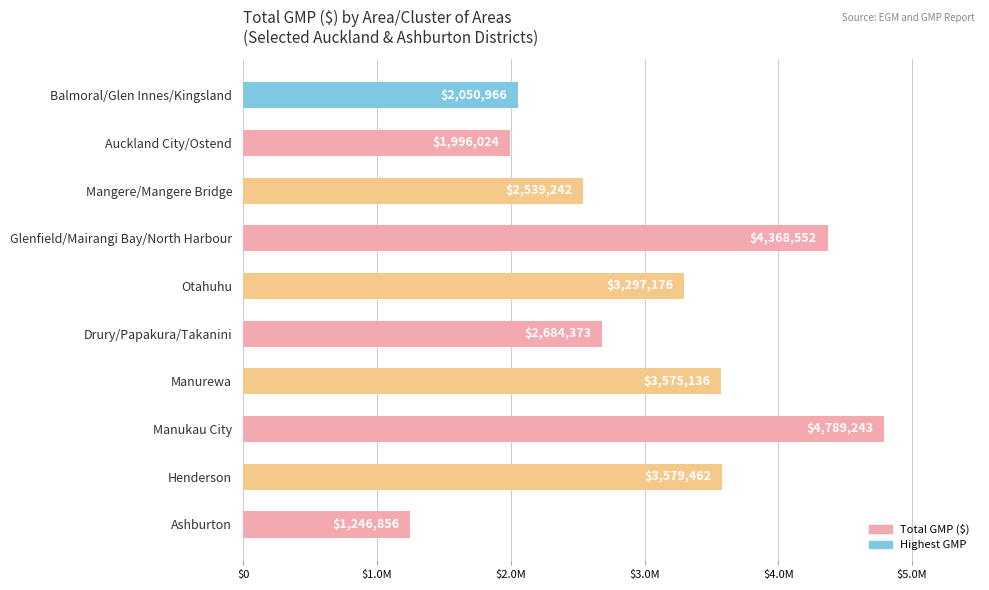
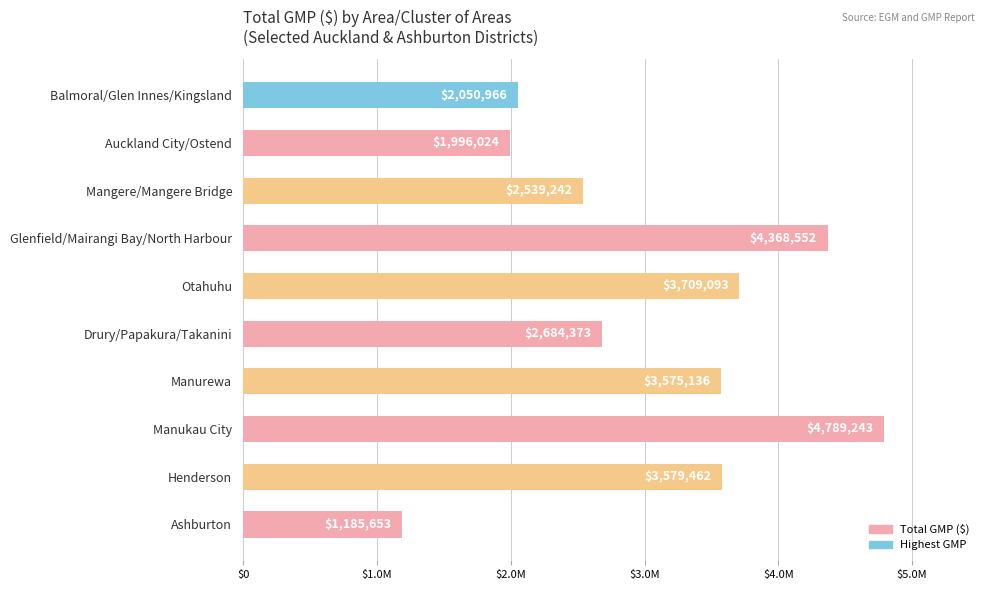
  {
    "Balmoral/Glen Innes/Kingsland": "$2,050,966",
    "Auckland City/Ostend": "$1,996,024",
    "Mangere/Mangere Bridge": "$2,539,242",
    "Glenfield/Mairangi Bay/North Harbour": "$4,368,552",
-   "Otahuhu": "$3,297,176",
+   "Otahuhu": "$3,709,093",
    "Drury/Papakura/Takanini": "$2,684,373",
    "Manurewa": "$3,575,136",
    "Manukau City": "$4,789,243",
    "Henderson": "$3,579,462",
-   "Ashburton": "$1,246,856"
+   "Ashburton": "$1,185,653"
  }
